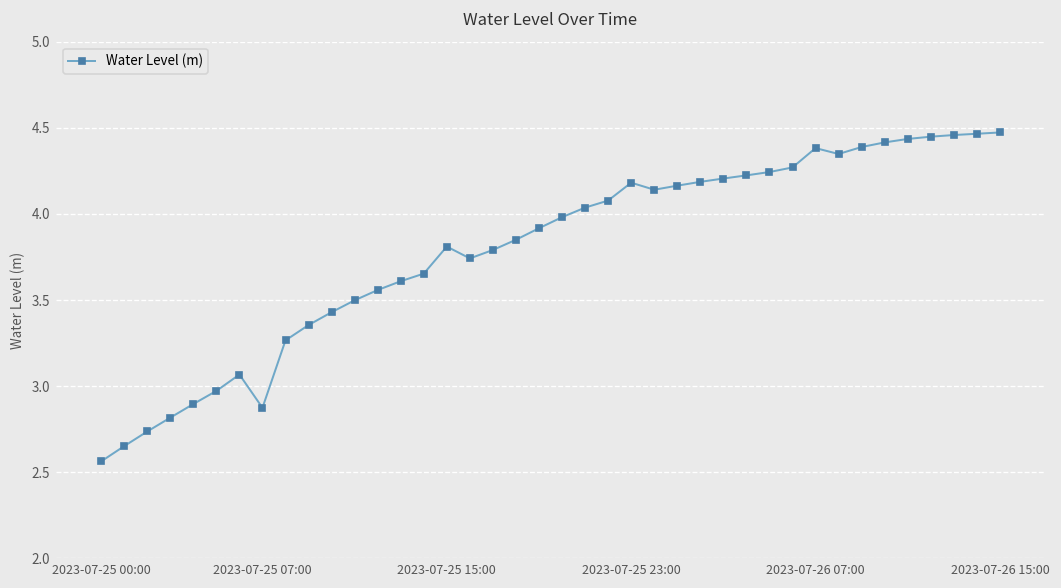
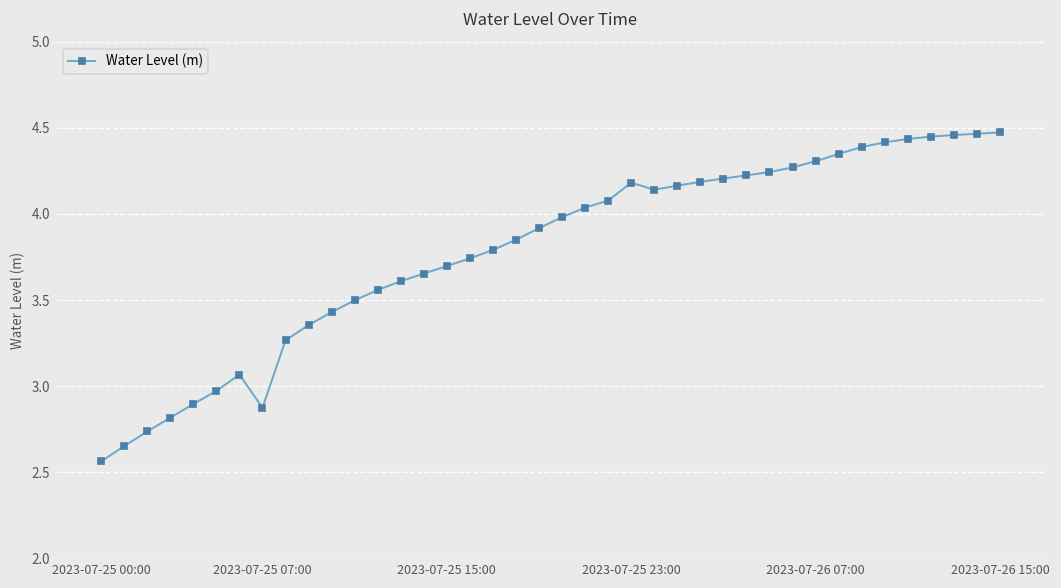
  {
    "2023-07-25 00:00": 2.56,
    "2023-07-25 07:00": 2.87,
-   "2023-07-25 15:00": 3.81,
+   "2023-07-25 15:00": 3.70,
    "2023-07-25 23:00": 4.18,
-   "2023-07-26 07:00": 4.38,
+   "2023-07-26 07:00": 4.31,
    "2023-07-26 15:00": 4.47
  }
